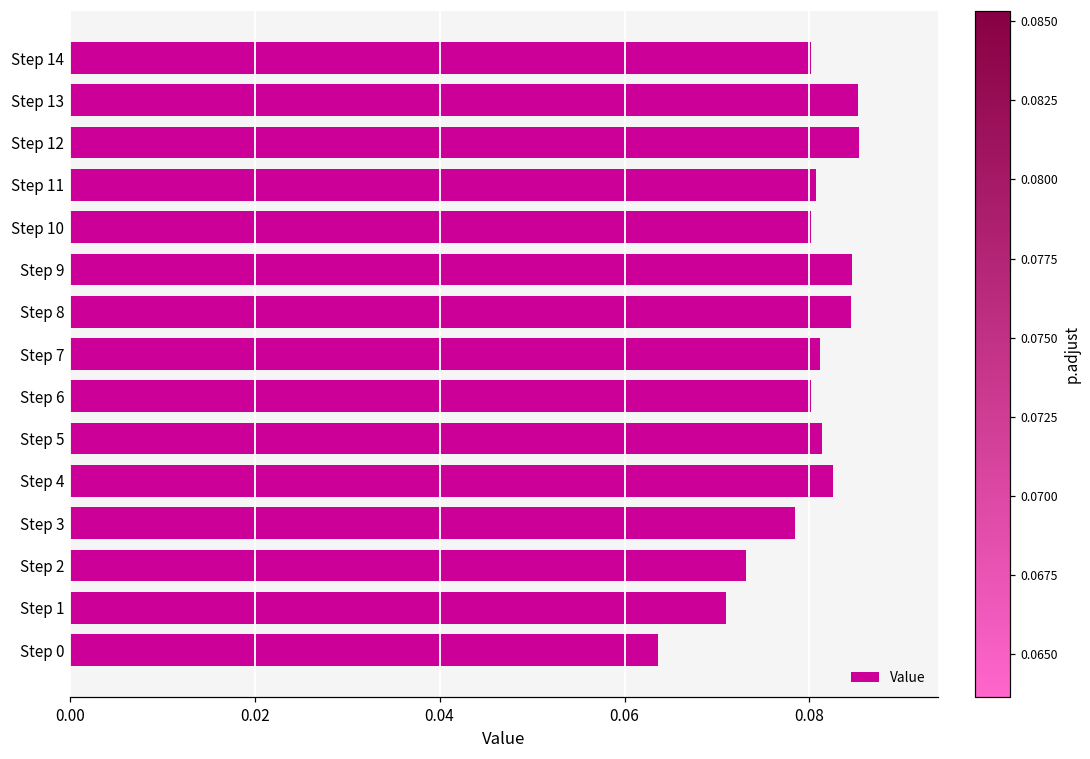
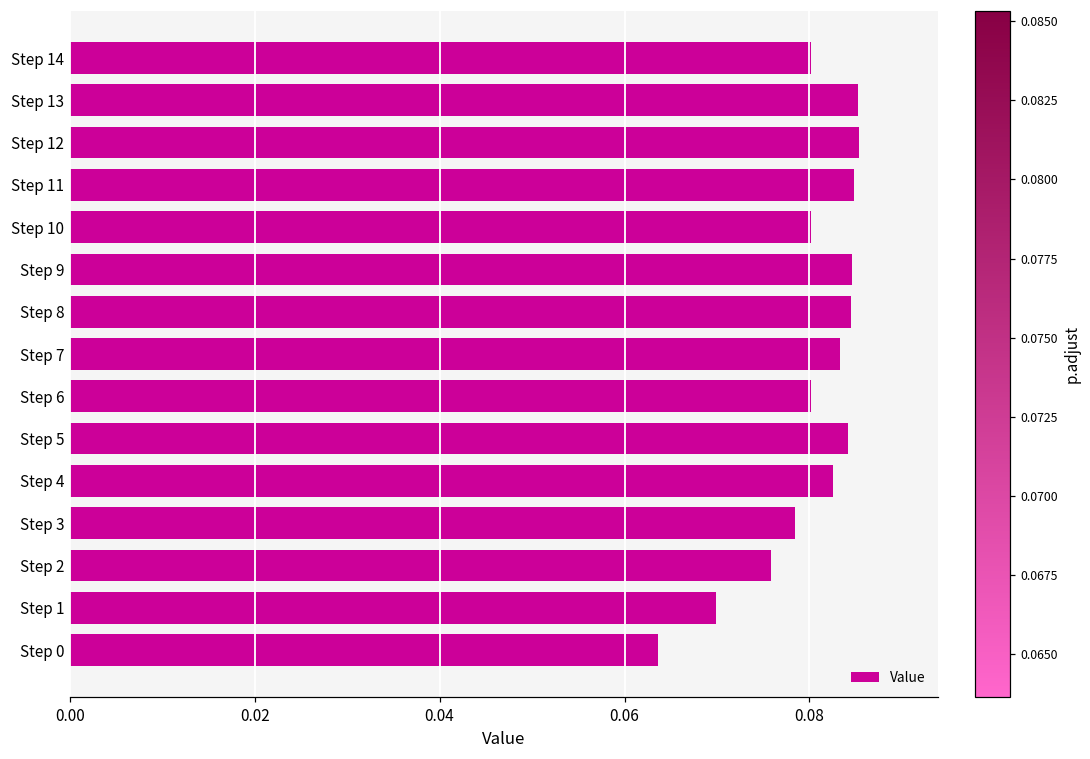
  {
    "Step 14": 0.080,
    "Step 13": 0.085,
    "Step 12": 0.085,
-   "Step 11": 0.081,
+   "Step 11": 0.085,
    "Step 10": 0.080,
    "Step 9": 0.085,
    "Step 8": 0.084,
-   "Step 7": 0.081,
+   "Step 7": 0.083,
    "Step 6": 0.080,
-   "Step 5": 0.081,
+   "Step 5": 0.084,
    "Step 4": 0.083,
    "Step 3": 0.078,
-   "Step 2": 0.073,
-   "Step 1": 0.071,
+   "Step 2": 0.076,
+   "Step 1": 0.070,
    "Step 0": 0.064
  }
